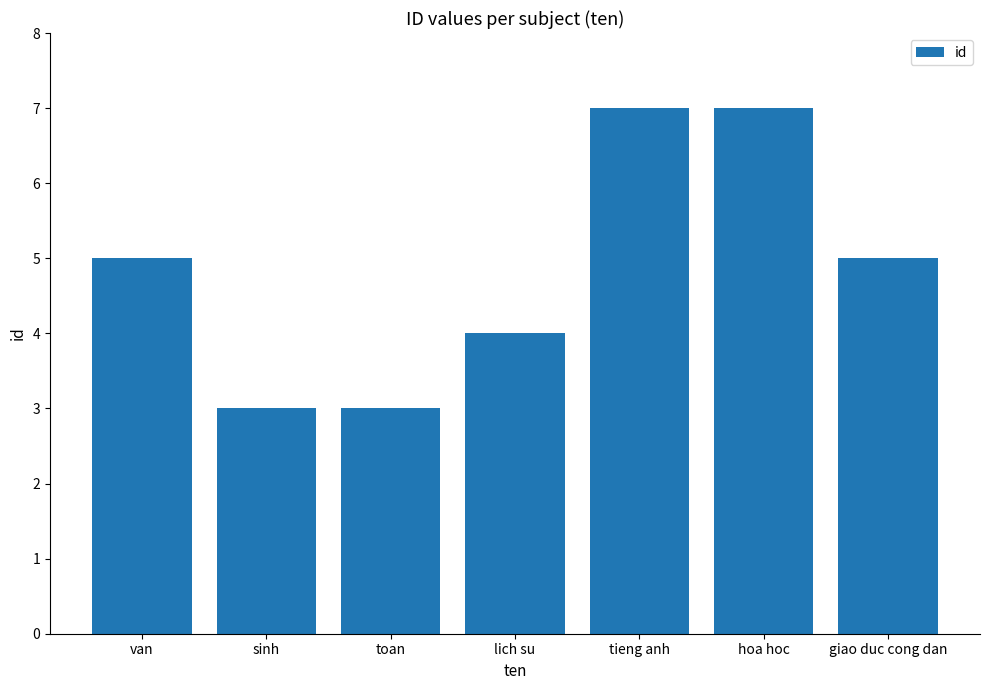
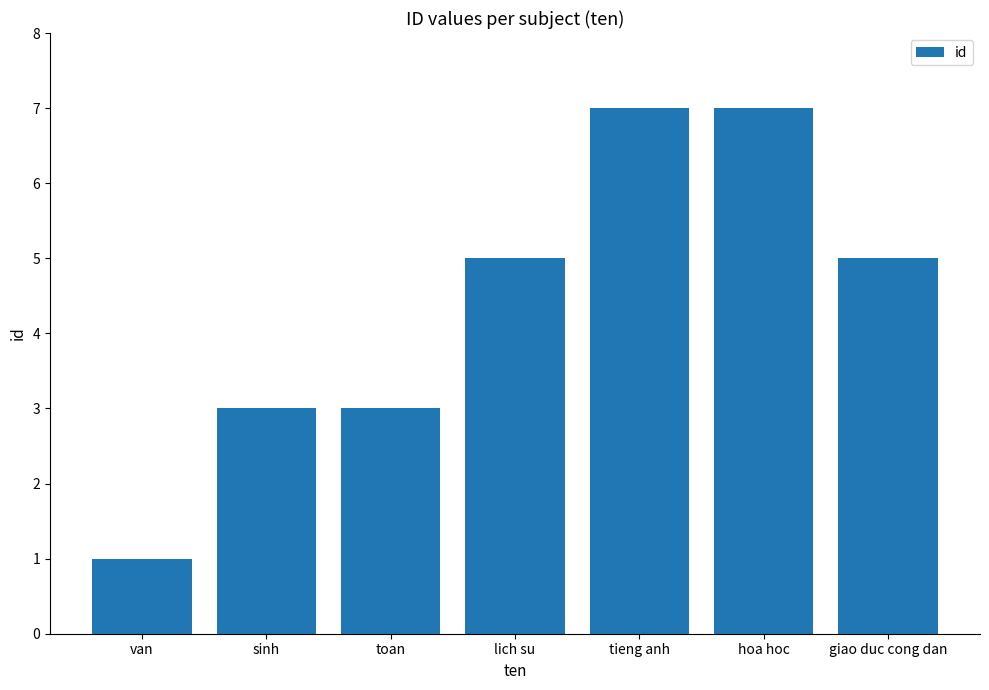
  {
-   "van": 5,
+   "van": 1,
    "sinh": 3,
    "toan": 3,
-   "lich su": 4,
+   "lich su": 5,
    "tieng anh": 7,
    "hoa hoc": 7,
    "giao duc cong dan": 5
  }
